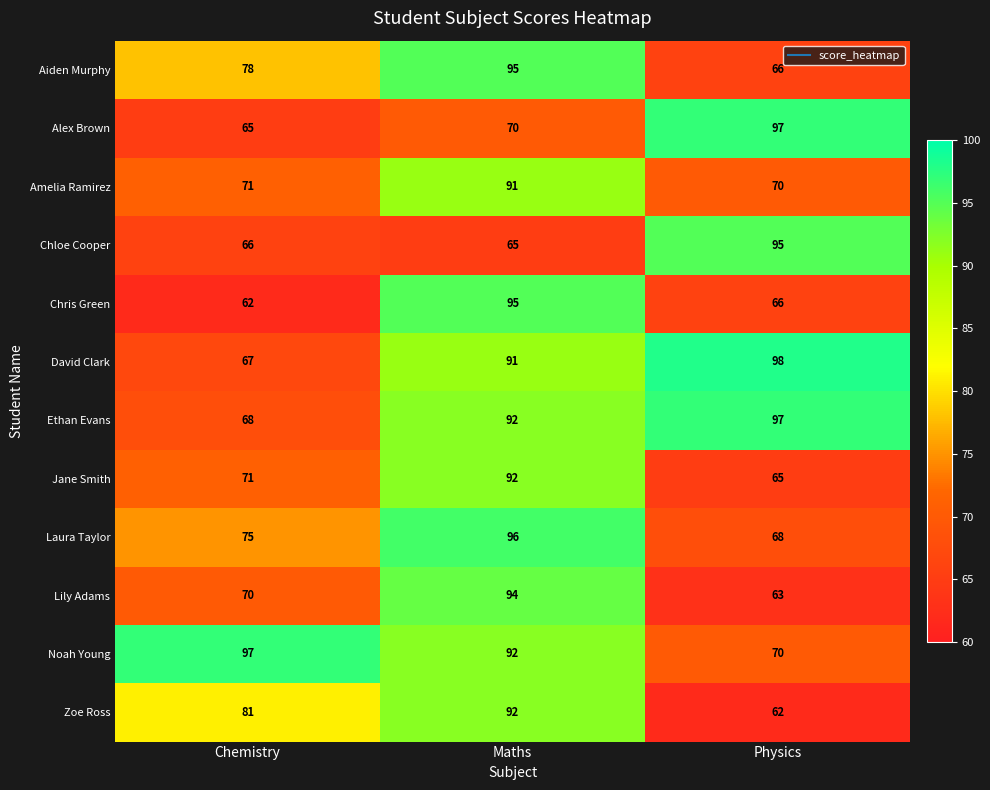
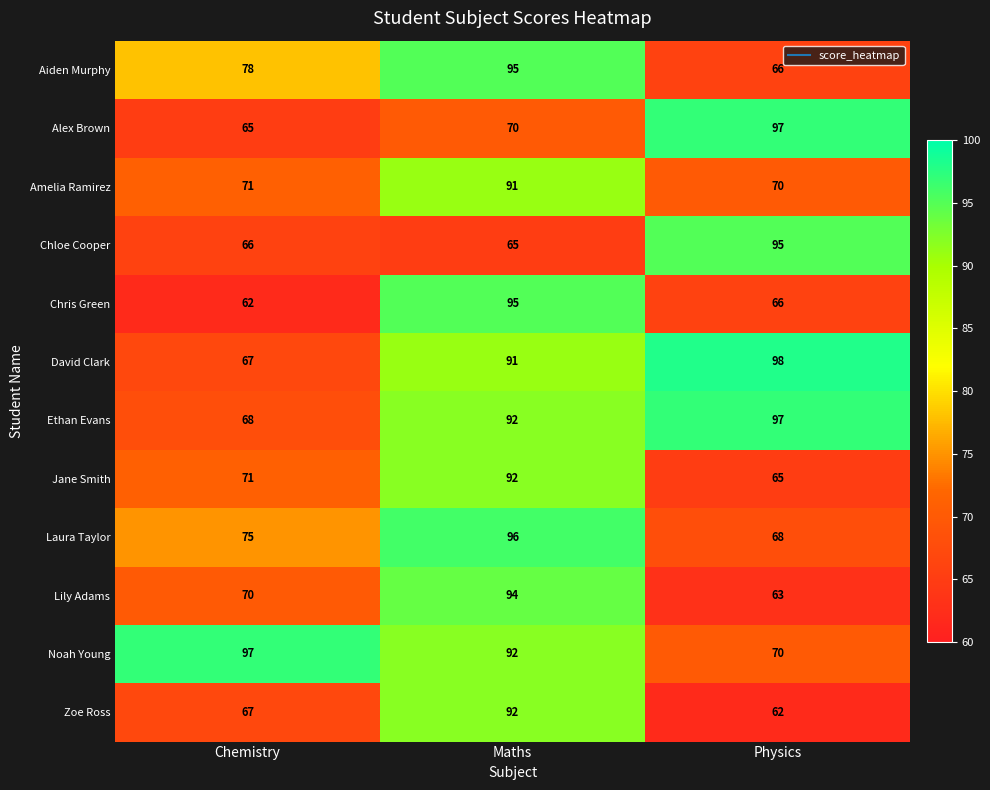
  {
    "Aiden Murphy": {
      "Chemistry": 78,
      "Maths": 95
    },
    "Alex Brown": {
      "Chemistry": 65,
      "Maths": 70,
      "Physics": 97
    },
    "Amelia Ramirez": {
      "Chemistry": 71,
      "Maths": 91,
      "Physics": 70
    },
    "Chloe Cooper": {
      "Chemistry": 66,
      "Maths": 65,
      "Physics": 95
    },
    "Chris Green": {
      "Chemistry": 62,
      "Maths": 95,
      "Physics": 66
    },
    "David Clark": {
      "Chemistry": 67,
      "Maths": 91,
      "Physics": 98
    },
    "Ethan Evans": {
      "Chemistry": 68,
      "Maths": 92,
      "Physics": 97
    },
    "Jane Smith": {
      "Chemistry": 71,
      "Maths": 92,
      "Physics": 65
    },
    "Laura Taylor": {
      "Chemistry": 75,
      "Maths": 96,
      "Physics": 68
    },
    "Lily Adams": {
      "Chemistry": 70,
      "Maths": 94,
      "Physics": 63
    },
    "Noah Young": {
      "Chemistry": 97,
      "Maths": 92,
      "Physics": 70
    },
    "Zoe Ross": {
-     "Chemistry": 81,
+     "Chemistry": 67,
      "Maths": 92,
      "Physics": 62
    }
  }
